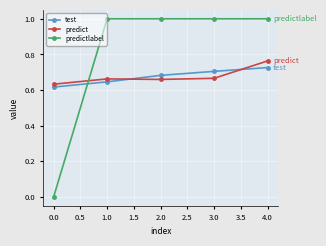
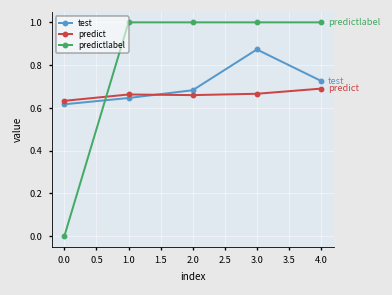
  {
    "test": {
      "0.0": 0.62,
      "1.0": 0.65,
      "2.0": 0.68,
-     "3.0": 0.70,
+     "3.0": 0.87,
      "4.0": 0.73
    },
    "predict": {
      "0.0": 0.63,
      "1.0": 0.66,
      "2.0": 0.66,
      "3.0": 0.67,
-     "4.0": 0.76
+     "4.0": 0.69
    },
    "predictlabel": {
      "0.0": 0.00,
      "1.0": 1.00,
      "2.0": 1.00,
      "3.0": 1.00,
      "4.0": 1.00
    }
  }
